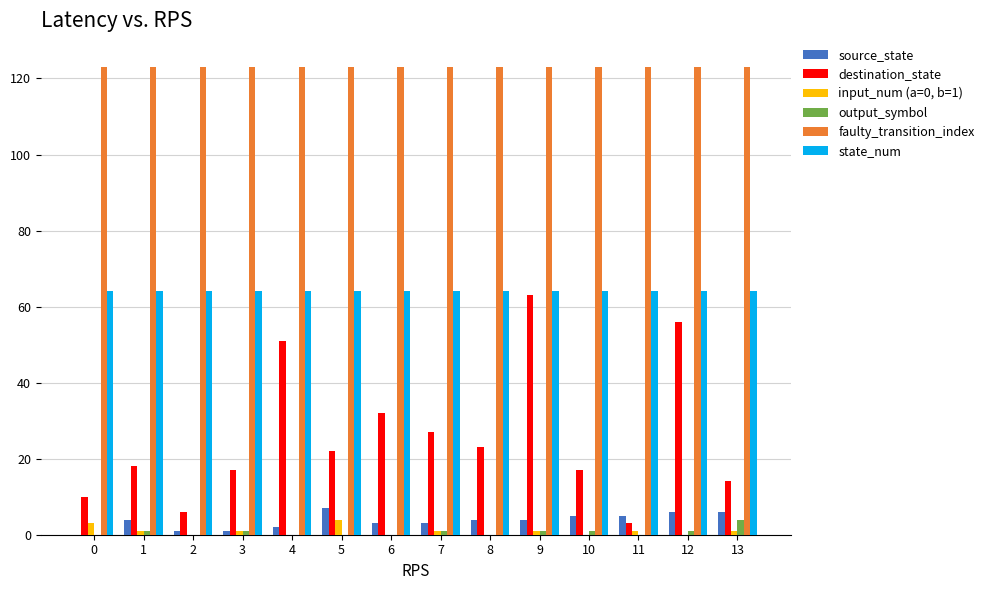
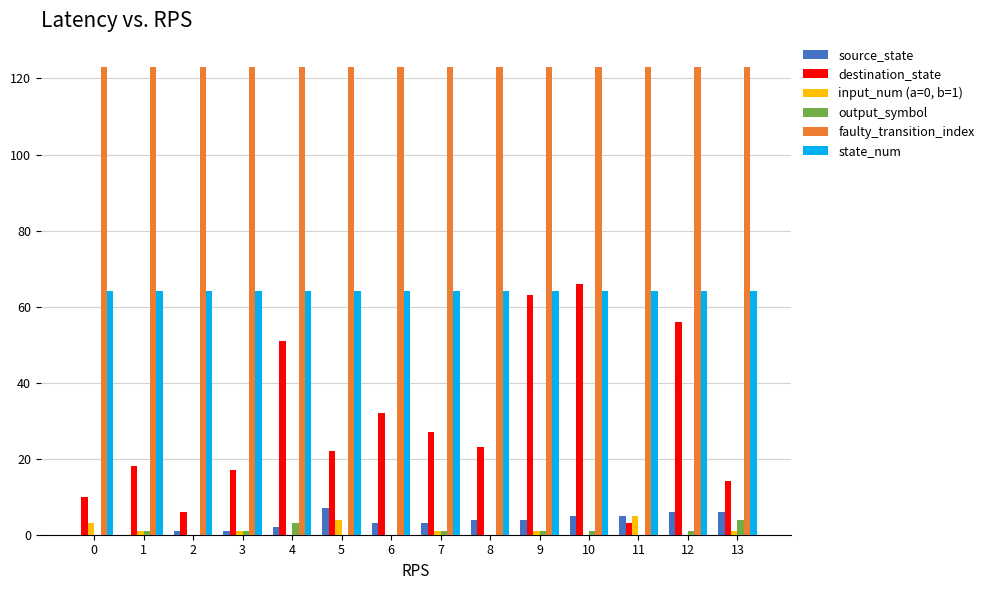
  {
    "source_state": {
      "0": 0,
-     "1": 4,
+     "1": 0,
      "2": 1,
      "3": 1,
      "4": 2,
      "5": 7,
      "6": 3,
      "7": 3,
      "8": 4,
      "9": 4,
      "10": 5,
      "11": 5,
      "12": 6,
      "13": 6
    },
    "destination_state": {
      "0": 10,
      "1": 18,
      "2": 6,
      "3": 17,
      "4": 51,
      "5": 22,
      "6": 32,
      "7": 27,
      "8": 23,
      "9": 63,
-     "10": 17,
+     "10": 66,
      "11": 3,
      "12": 56,
      "13": 14
    },
    "input_num (a=0, b=1)": {
      "0": 3,
      "1": 1,
      "2": 0,
      "3": 1,
      "4": 0,
      "5": 4,
      "6": 0,
      "7": 1,
      "8": 0,
      "9": 1,
      "10": 0,
-     "11": 1,
+     "11": 5,
      "12": 0,
      "13": 1
    },
    "output_symbol": {
      "0": 0,
      "1": 1,
      "2": 0,
      "3": 1,
-     "4": 0,
+     "4": 3,
      "5": 0,
      "6": 0,
      "7": 1,
      "8": 0,
      "9": 1,
      "10": 1,
      "11": 0,
      "12": 1,
      "13": 4
    },
    "faulty_transition_index": {
      "0": 123,
      "1": 123,
      "2": 123,
      "3": 123,
      "4": 123,
      "5": 123,
      "6": 123,
      "7": 123,
      "8": 123,
      "9": 123,
      "10": 123,
      "11": 123,
      "12": 123,
      "13": 123
    },
    "state_num": {
      "0": 64,
      "1": 64,
      "2": 64,
      "3": 64,
      "4": 64,
      "5": 64,
      "6": 64,
      "7": 64,
      "8": 64,
      "9": 64,
      "10": 64,
      "11": 64,
      "12": 64,
      "13": 64
    }
  }
